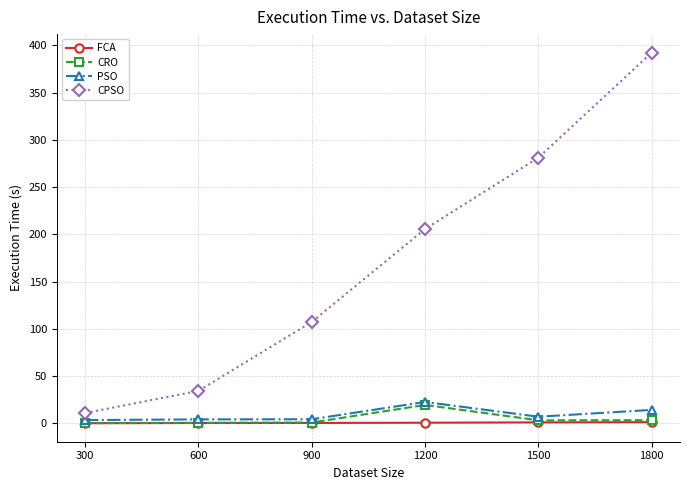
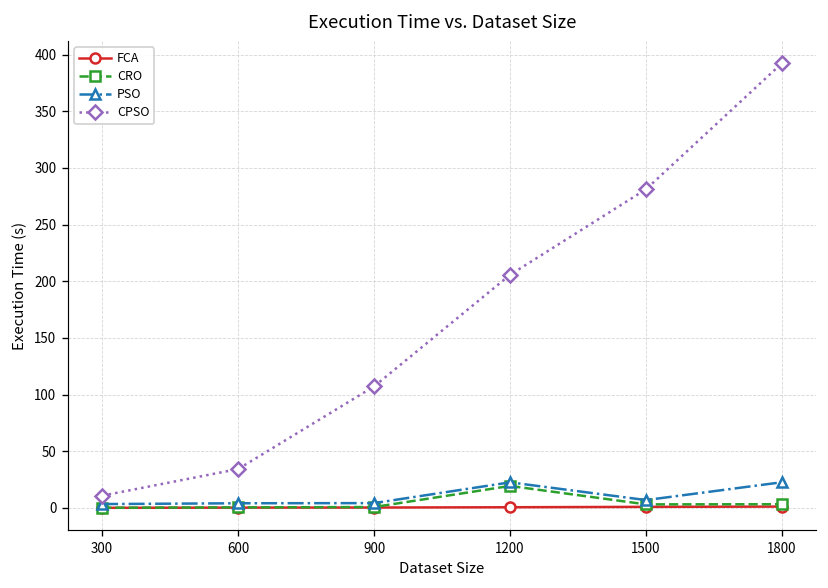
  {
    "FCA": {
      "1200": 0
    },
    "CRO": {
      "1200": 20
    },
    "PSO": {
      "300": 0,
      "600": 0,
      "900": 0,
      "1200": 20,
      "1500": 10,
-     "1800": 10
+     "1800": 20
    },
    "CPSO": {
      "300": 10,
      "600": 30,
      "900": 110,
      "1200": 210,
      "1500": 280,
      "1800": 390
    }
  }
